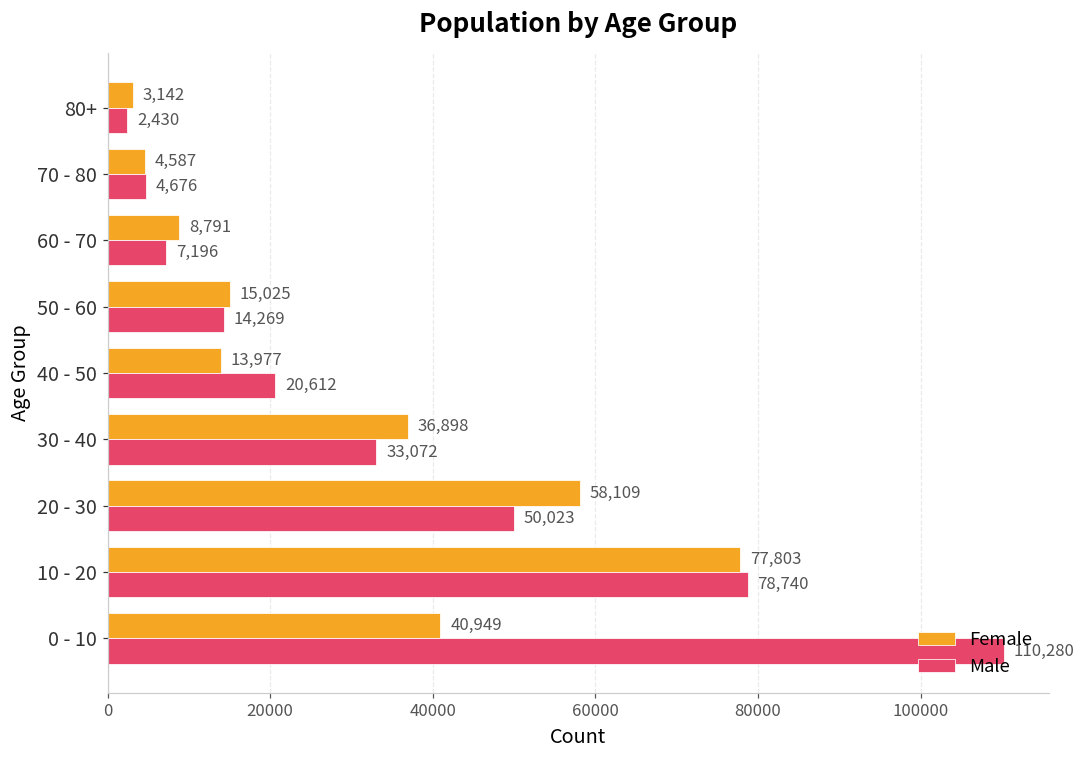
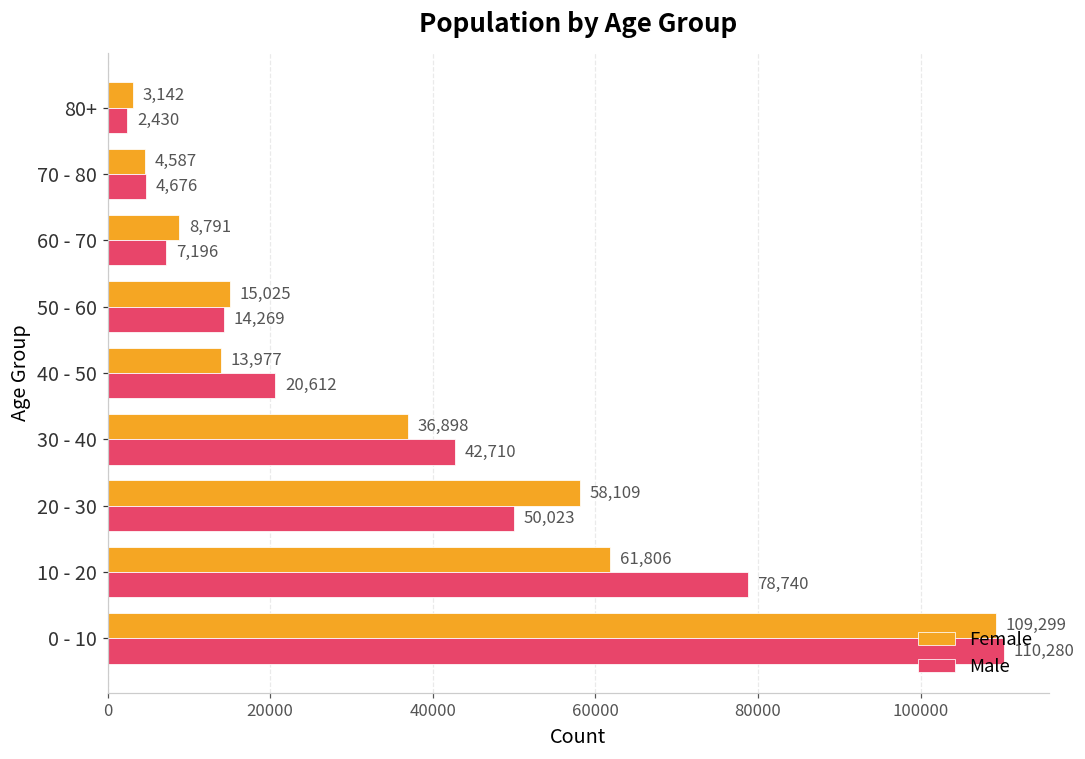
  {
    "Female": {
      "80+": "3,142",
      "70 - 80": "4,587",
      "60 - 70": "8,791",
      "50 - 60": "15,025",
      "40 - 50": "13,977",
      "30 - 40": "36,898",
      "20 - 30": "58,109",
-     "10 - 20": "77,803",
-     "0 - 10": "40,949"
+     "10 - 20": "61,806",
+     "0 - 10": "109,299"
    },
    "Male": {
      "80+": "2,430",
      "70 - 80": "4,676",
      "60 - 70": "7,196",
      "50 - 60": "14,269",
      "40 - 50": "20,612",
-     "30 - 40": "33,072",
+     "30 - 40": "42,710",
      "20 - 30": "50,023",
      "10 - 20": "78,740",
      "0 - 10": "110,280"
    }
  }
